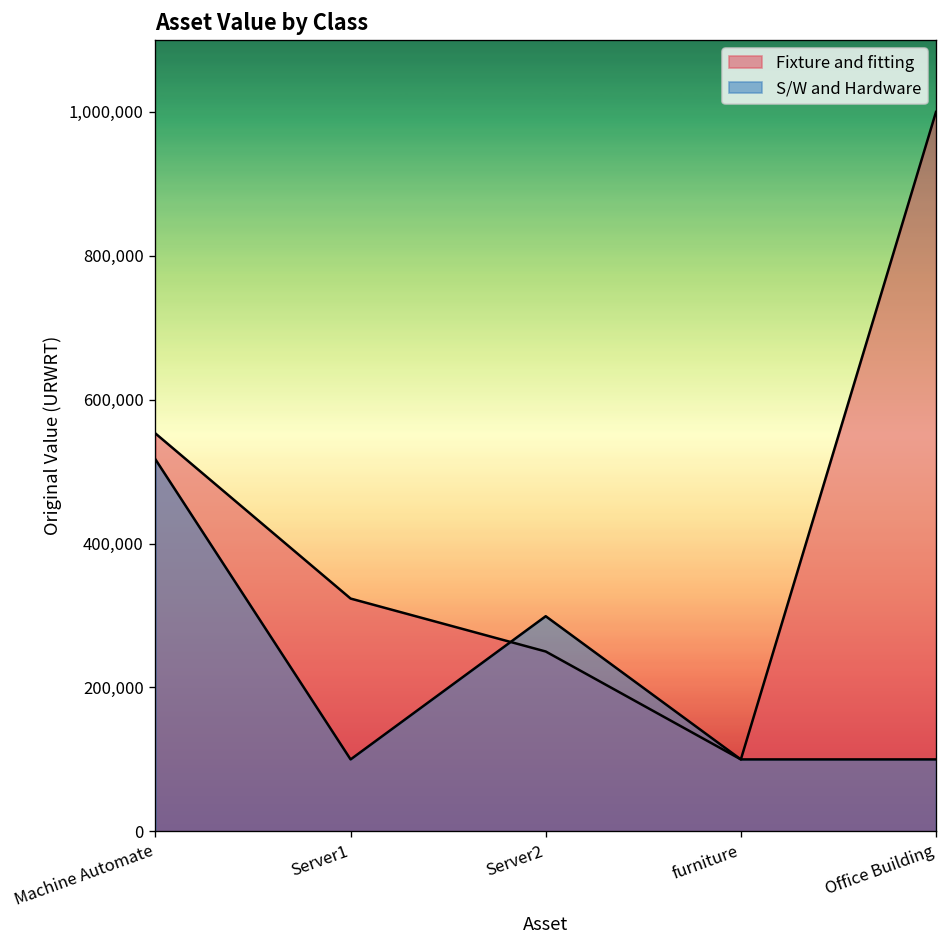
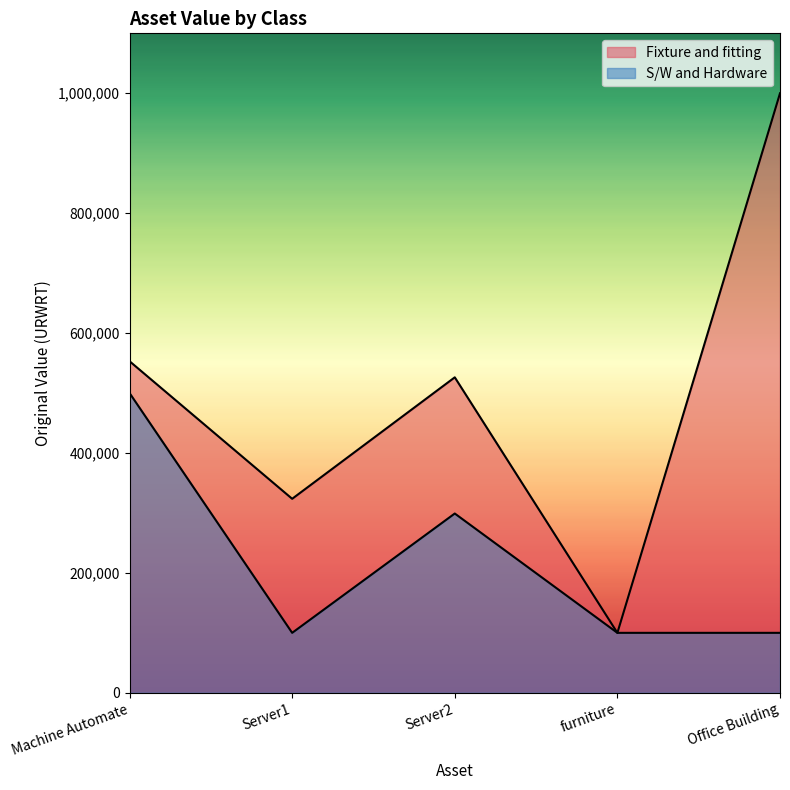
  {
    "Fixture and fitting": {
      "Machine Automate": "550,000",
      "Server1": "320,000",
-     "Server2": "250,000",
+     "Server2": "530,000",
      "Office Building": "1,000,000"
    },
    "S/W and Hardware": {
-     "Machine Automate": "520,000",
+     "Machine Automate": "500,000",
      "Server1": "100,000",
      "Server2": "300,000",
      "Office Building": "100,000"
    }
  }
